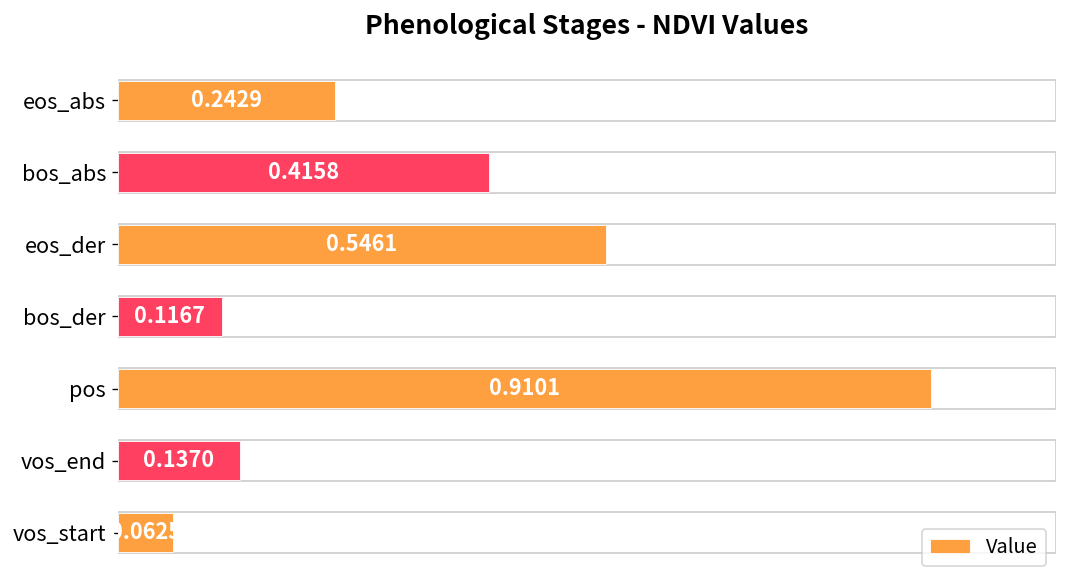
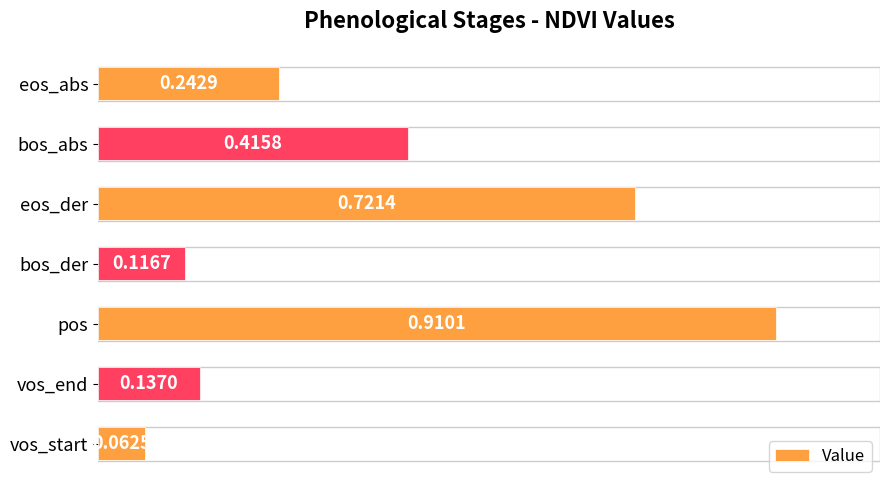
  {
    "eos_abs": 0.2429,
    "bos_abs": 0.4158,
-   "eos_der": 0.5461,
+   "eos_der": 0.7214,
    "bos_der": 0.1167,
    "pos": 0.9101,
    "vos_end": 0.1370,
    "vos_start": 0.0625
  }
